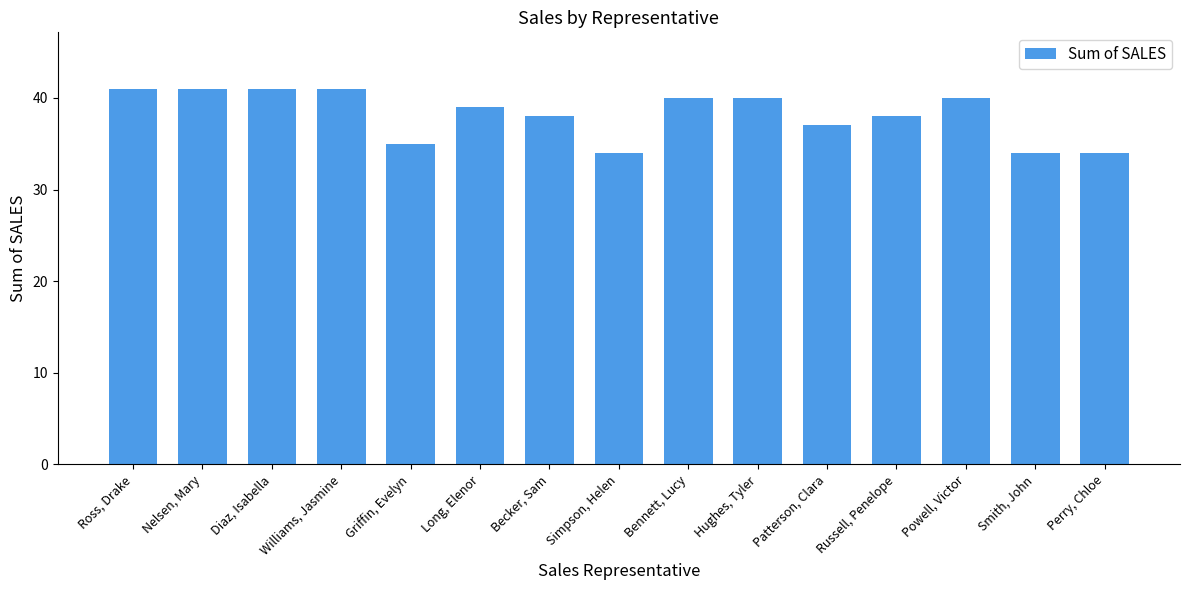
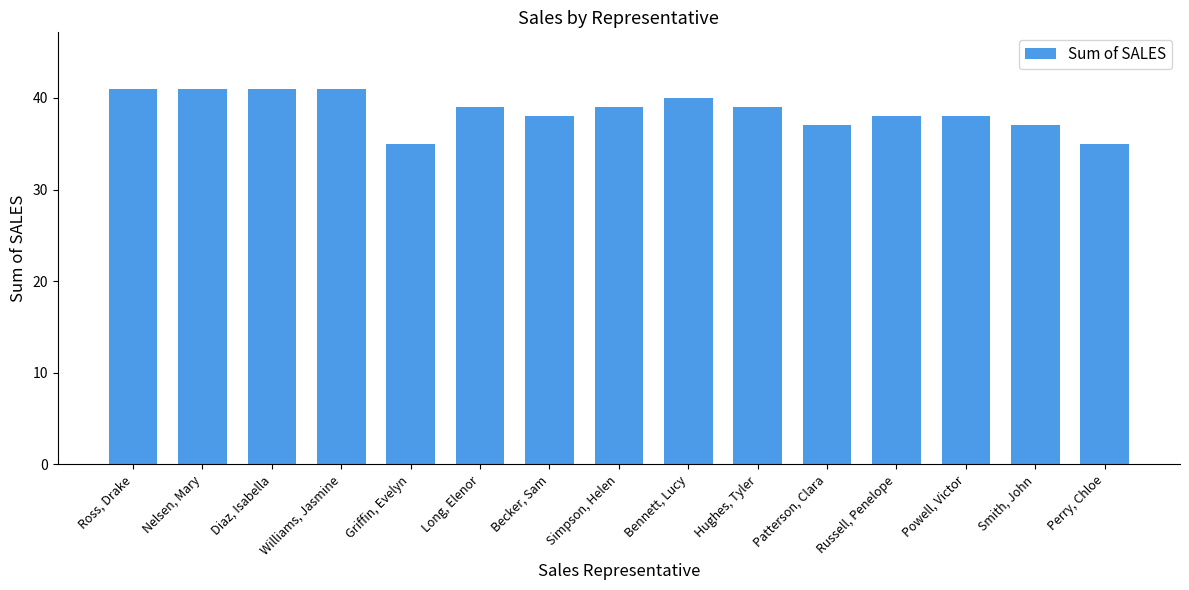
  {
    "Ross, Drake": 41,
    "Nelsen, Mary": 41,
    "Diaz, Isabella": 41,
    "Williams, Jasmine": 41,
    "Griffin, Evelyn": 35,
    "Long, Elenor": 39,
    "Becker, Sam": 38,
-   "Simpson, Helen": 34,
+   "Simpson, Helen": 39,
    "Bennett, Lucy": 40,
-   "Hughes, Tyler": 40,
+   "Hughes, Tyler": 39,
    "Patterson, Clara": 37,
    "Russell, Penelope": 38,
-   "Powell, Victor": 40,
-   "Smith, John": 34,
-   "Perry, Chloe": 34
+   "Powell, Victor": 38,
+   "Smith, John": 37,
+   "Perry, Chloe": 35
  }
